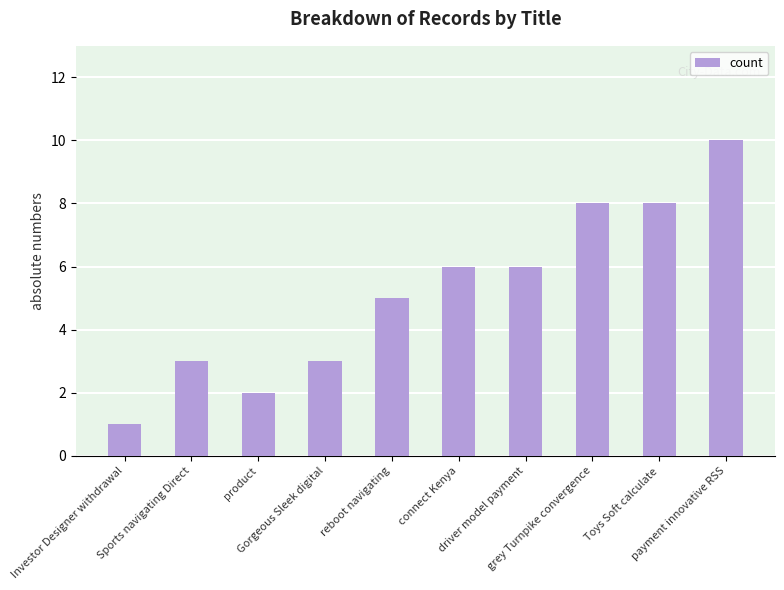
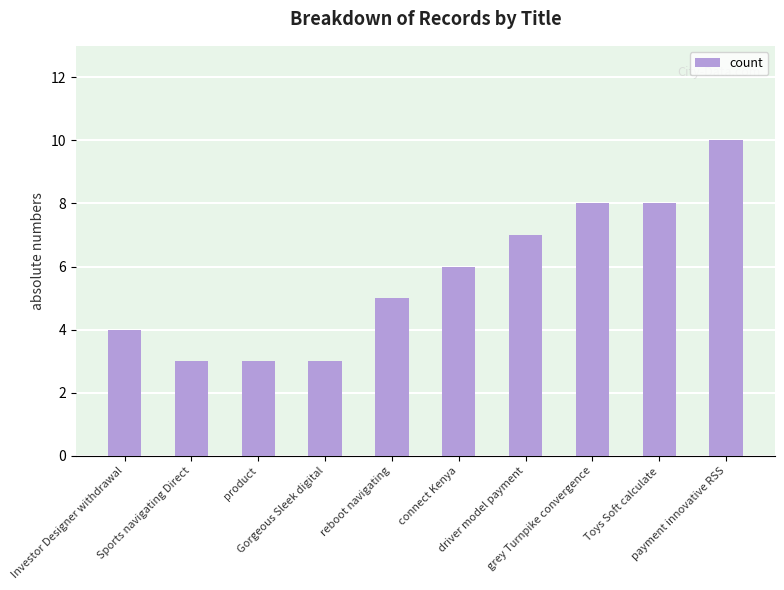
  {
-   "Investor Designer withdrawal": 1,
+   "Investor Designer withdrawal": 4,
    "Sports navigating Direct": 3,
-   "product": 2,
+   "product": 3,
    "Gorgeous Sleek digital": 3,
    "reboot navigating": 5,
    "connect Kenya": 6,
-   "driver model payment": 6,
+   "driver model payment": 7,
    "grey Turnpike convergence": 8,
    "Toys Soft calculate": 8,
    "payment innovative RSS": 10
  }
